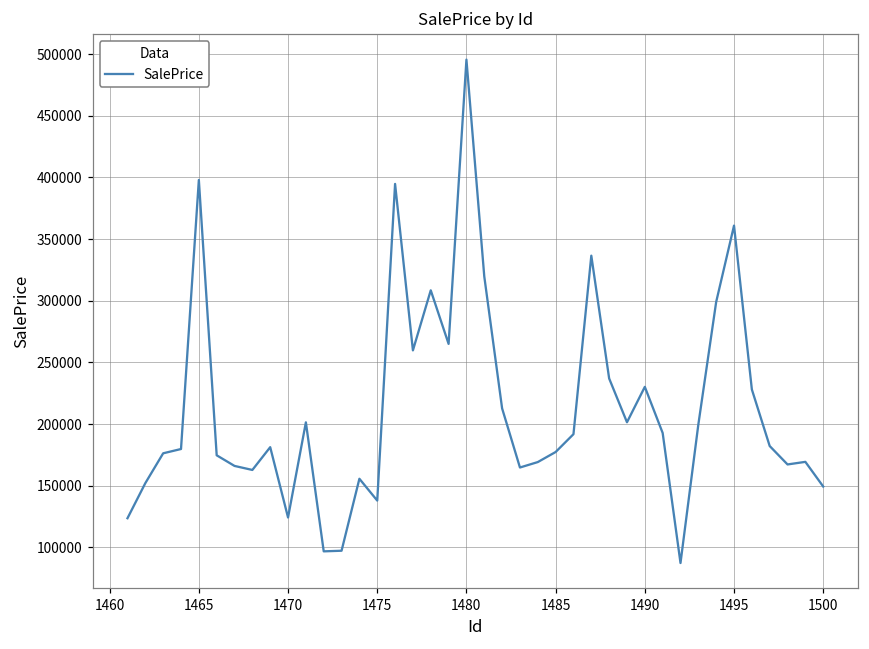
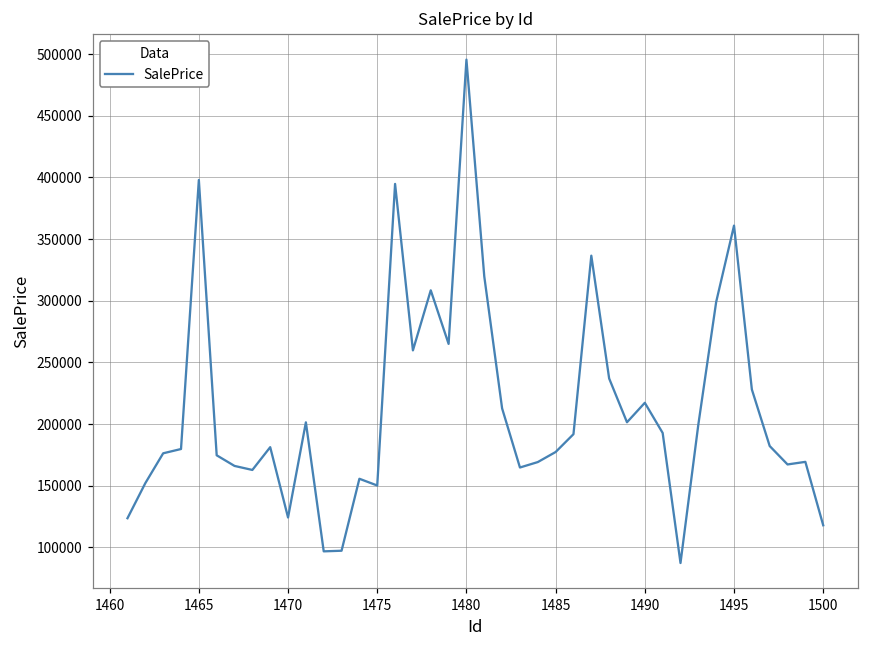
  {
    "1465": 398000,
    "1470": 124000,
-   "1475": 138000,
+   "1475": 150000,
    "1480": 495000,
    "1485": 177000,
-   "1490": 230000,
+   "1490": 217000,
    "1495": 361000,
-   "1500": 149000
+   "1500": 118000
  }
